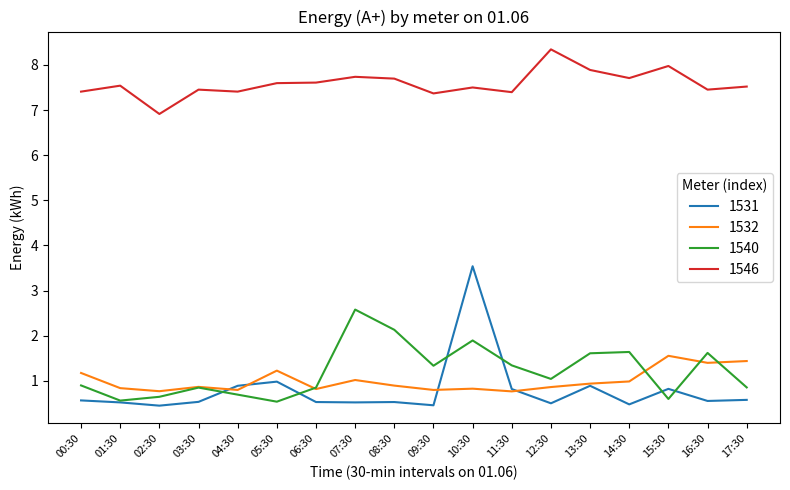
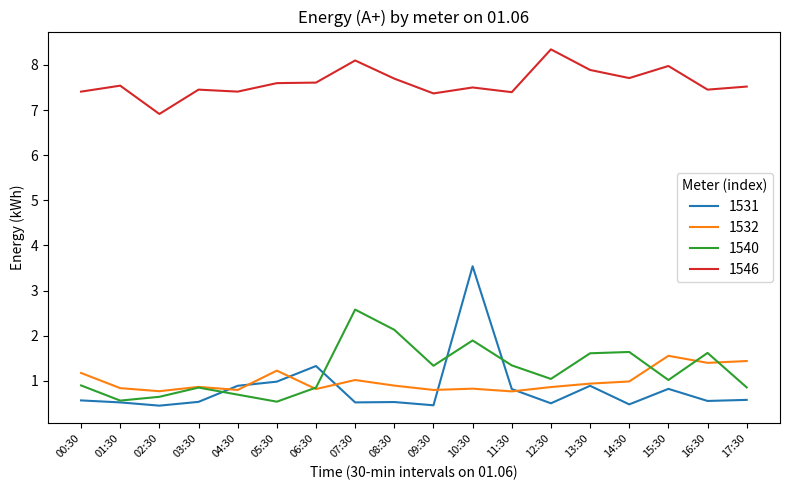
  {
    "1531": {
      "00:30": 0.6,
      "02:30": 0.5,
      "03:30": 0.5,
      "04:30": 0.9,
      "05:30": 1.0,
-     "06:30": 0.5,
+     "06:30": 1.3,
      "07:30": 0.5,
      "08:30": 0.5,
      "09:30": 0.5,
      "10:30": 3.5,
      "12:30": 0.5,
      "14:30": 0.5,
      "15:30": 0.8,
      "16:30": 0.6,
      "17:30": 0.6
    },
    "1532": {
      "00:30": 1.2,
      "01:30": 0.8,
      "02:30": 0.8,
      "04:30": 0.8,
      "05:30": 1.2,
      "07:30": 1.0,
      "08:30": 0.9,
      "09:30": 0.8,
      "10:30": 0.8,
      "12:30": 0.9,
      "14:30": 1.0,
      "15:30": 1.6,
      "16:30": 1.4,
      "17:30": 1.4
    },
    "1540": {
      "00:30": 0.9,
      "02:30": 0.6,
      "04:30": 0.7,
      "05:30": 0.5,
      "07:30": 2.6,
      "08:30": 2.1,
      "09:30": 1.3,
      "10:30": 1.9,
      "11:30": 1.3,
      "12:30": 1.0,
      "13:30": 1.6,
      "14:30": 1.6,
-     "15:30": 0.6,
+     "15:30": 1.0,
      "16:30": 1.6,
      "17:30": 0.9
    },
    "1546": {
      "00:30": 7.4,
      "01:30": 7.5,
      "02:30": 6.9,
      "03:30": 7.5,
      "04:30": 7.4,
      "05:30": 7.6,
      "06:30": 7.6,
-     "07:30": 7.7,
+     "07:30": 8.1,
      "08:30": 7.7,
      "09:30": 7.4,
      "10:30": 7.5,
      "11:30": 7.4,
      "12:30": 8.3,
      "13:30": 7.9,
      "14:30": 7.7,
      "15:30": 8.0,
      "16:30": 7.5,
      "17:30": 7.5
    }
  }
